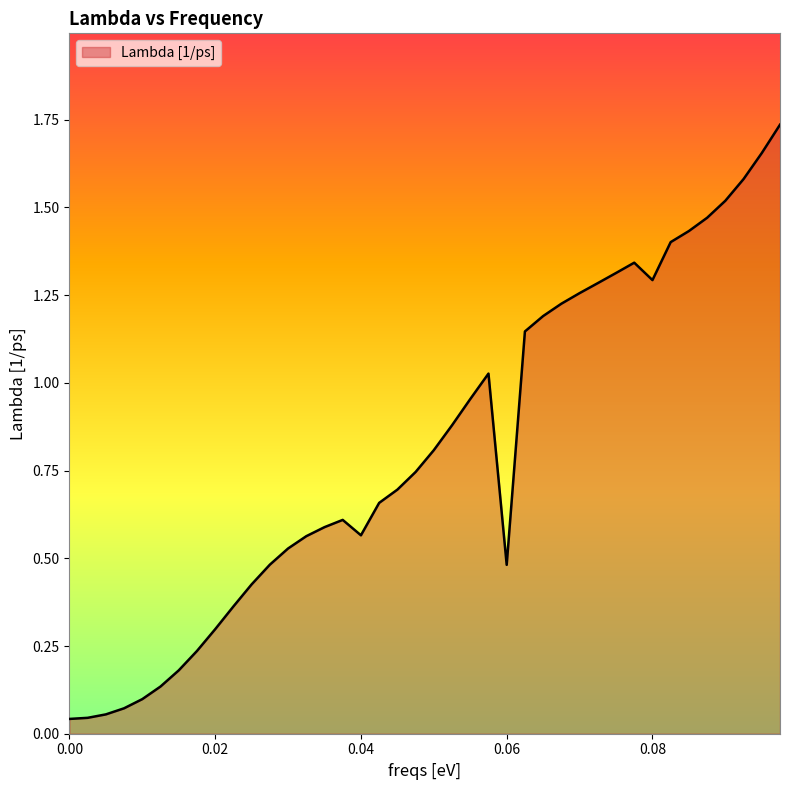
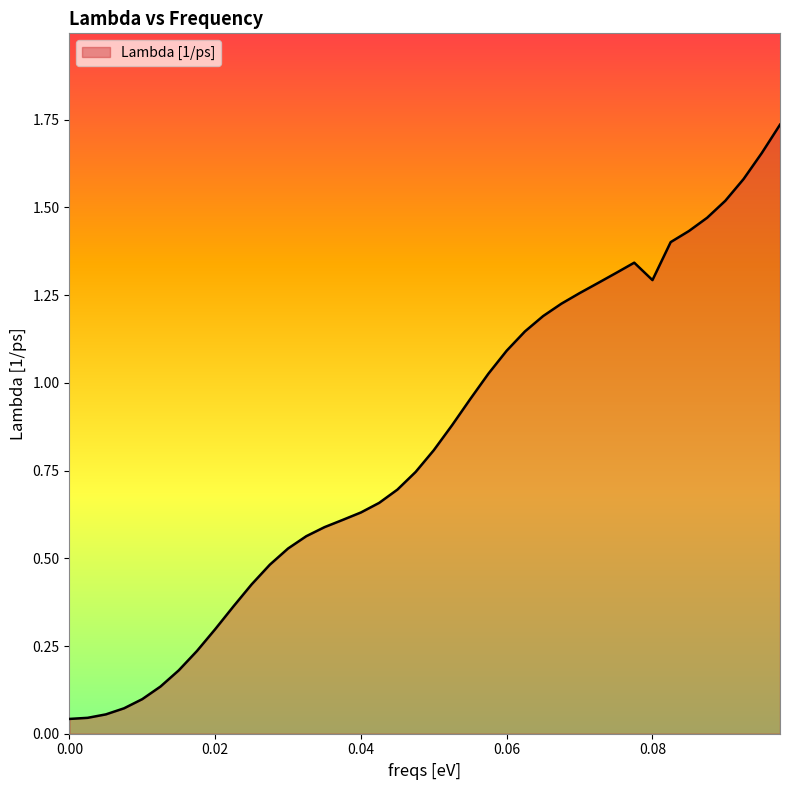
  {
    "0.00": 0.04,
    "0.02": 0.30,
-   "0.04": 0.57,
-   "0.06": 0.48,
+   "0.04": 0.63,
+   "0.06": 1.09,
    "0.08": 1.29
  }
